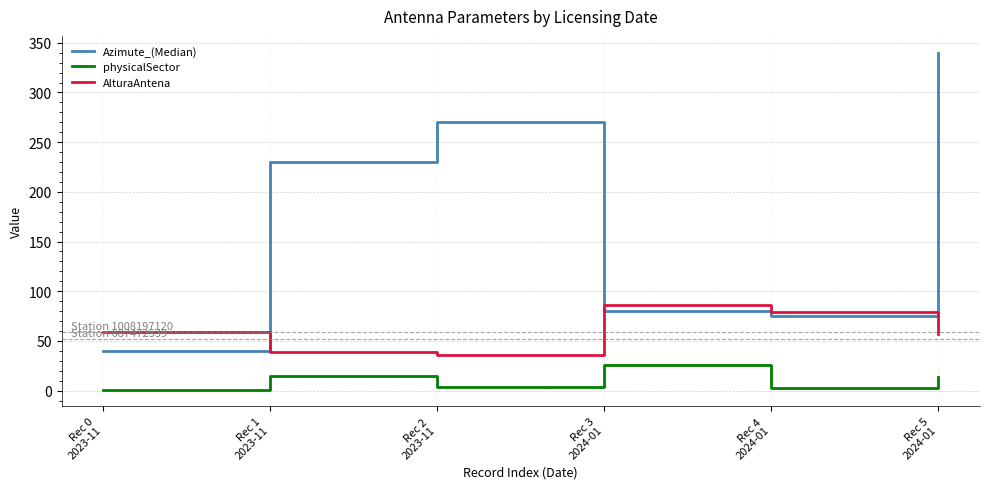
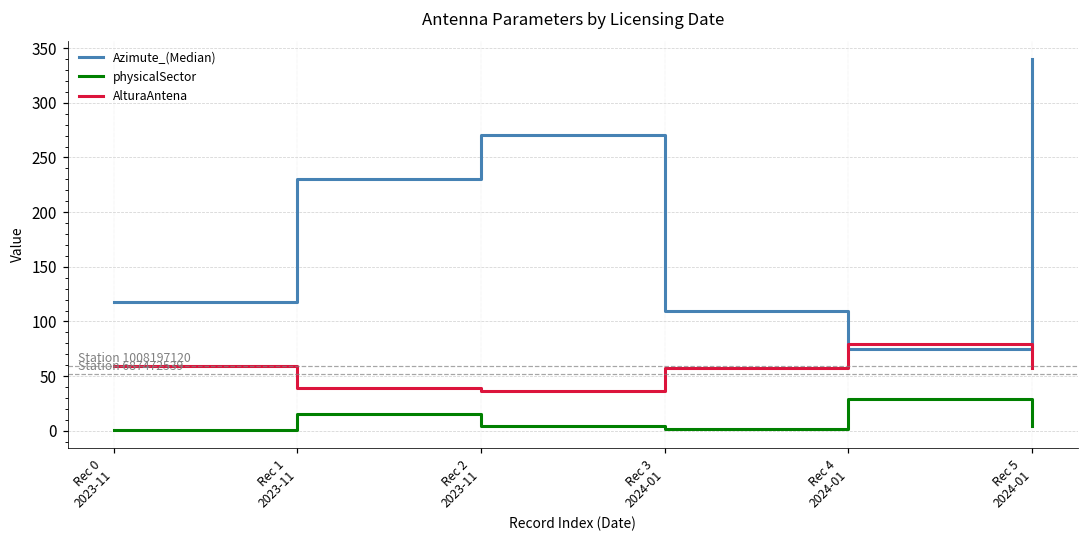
  {
    "Azimute_(Median)": {
-     "Rec 0 2023-11": 40,
+     "Rec 0 2023-11": 120,
      "Rec 1 2023-11": 230,
      "Rec 2 2023-11": 270,
-     "Rec 3 2024-01": 80,
+     "Rec 3 2024-01": 110,
      "Rec 4 2024-01": 70,
      "Rec 5 2024-01": 340
    },
    "physicalSector": {
      "Rec 0 2023-11": 0,
      "Rec 1 2023-11": 20,
      "Rec 2 2023-11": 0,
-     "Rec 3 2024-01": 30,
-     "Rec 4 2024-01": 0,
-     "Rec 5 2024-01": 10
+     "Rec 3 2024-01": 0,
+     "Rec 4 2024-01": 30,
+     "Rec 5 2024-01": 0
    },
    "AlturaAntena": {
      "Rec 1 2023-11": 40,
      "Rec 2 2023-11": 40,
-     "Rec 3 2024-01": 90,
+     "Rec 3 2024-01": 60,
      "Rec 4 2024-01": 80,
      "Rec 5 2024-01": 60
    }
  }
